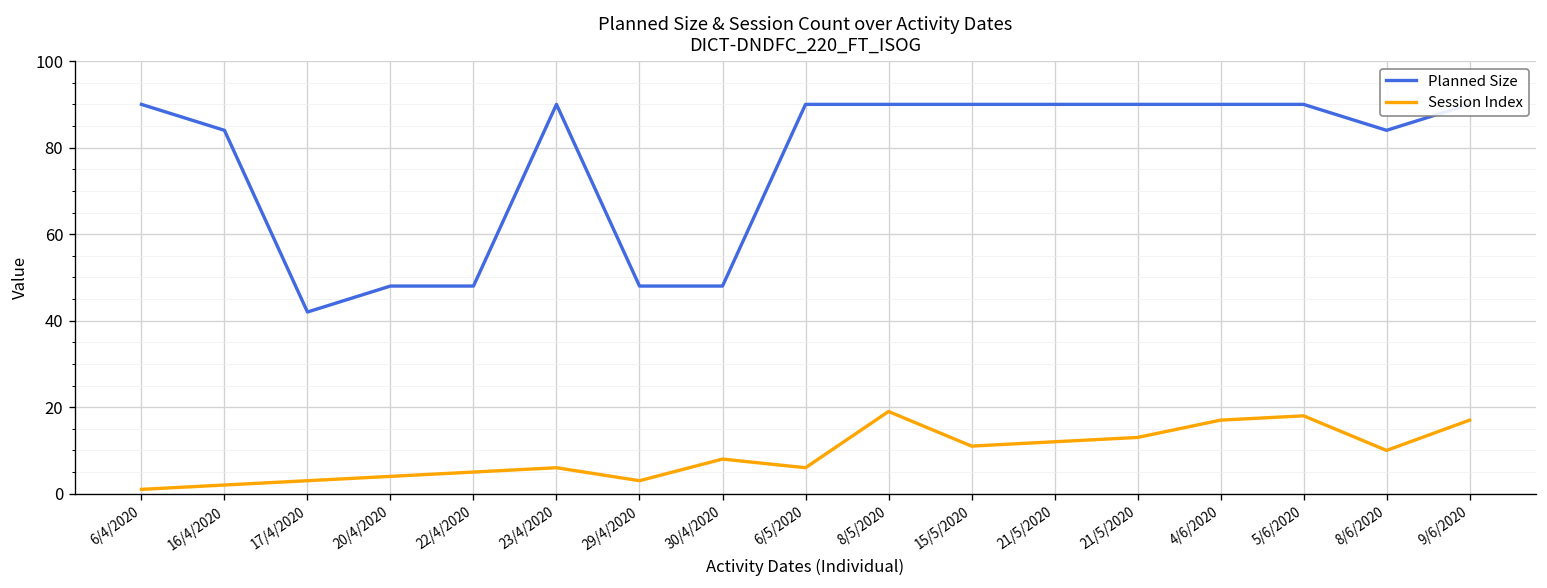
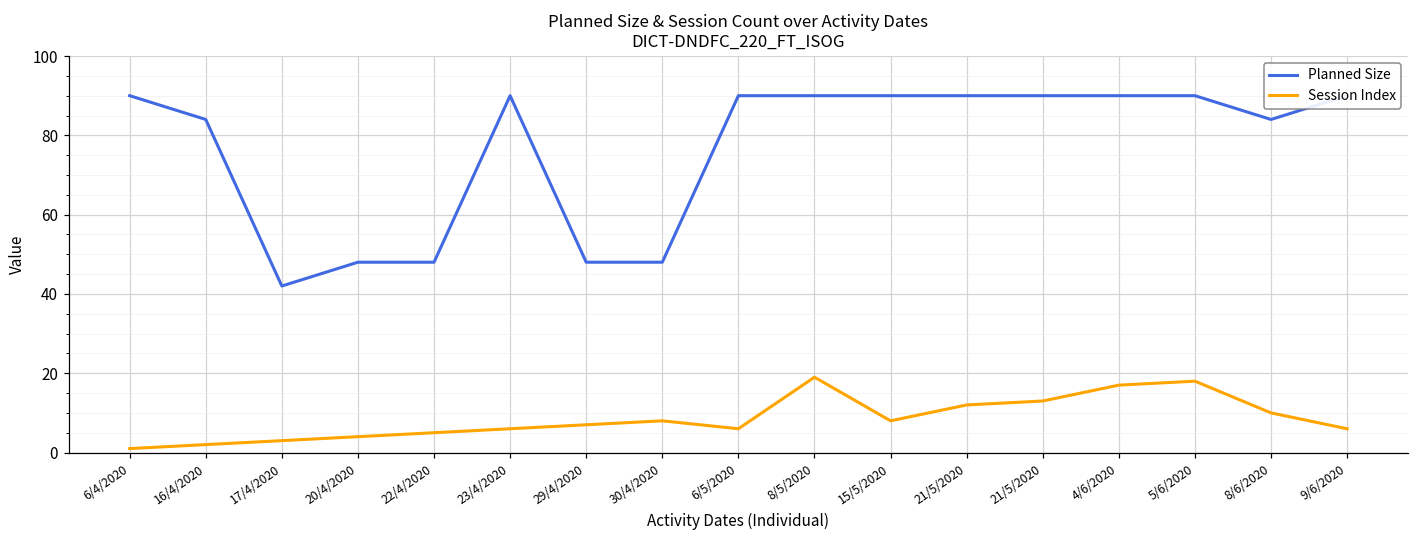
  {
    "Planned Size": {
      "6/4/2020": 90,
      "16/4/2020": 84,
      "17/4/2020": 42,
      "20/4/2020": 48,
      "22/4/2020": 48,
      "23/4/2020": 90,
      "29/4/2020": 48,
      "30/4/2020": 48,
      "6/5/2020": 90,
      "8/5/2020": 90,
      "15/5/2020": 90,
      "4/6/2020": 90,
      "5/6/2020": 90,
      "8/6/2020": 84
    },
    "Session Index": {
      "6/4/2020": 1,
      "16/4/2020": 2,
      "17/4/2020": 3,
      "20/4/2020": 4,
      "22/4/2020": 5,
      "23/4/2020": 6,
-     "29/4/2020": 3,
+     "29/4/2020": 7,
      "30/4/2020": 8,
      "6/5/2020": 6,
      "8/5/2020": 19,
-     "15/5/2020": 11,
+     "15/5/2020": 8,
      "4/6/2020": 17,
      "5/6/2020": 18,
      "8/6/2020": 10,
-     "9/6/2020": 17
+     "9/6/2020": 6
    }
  }
